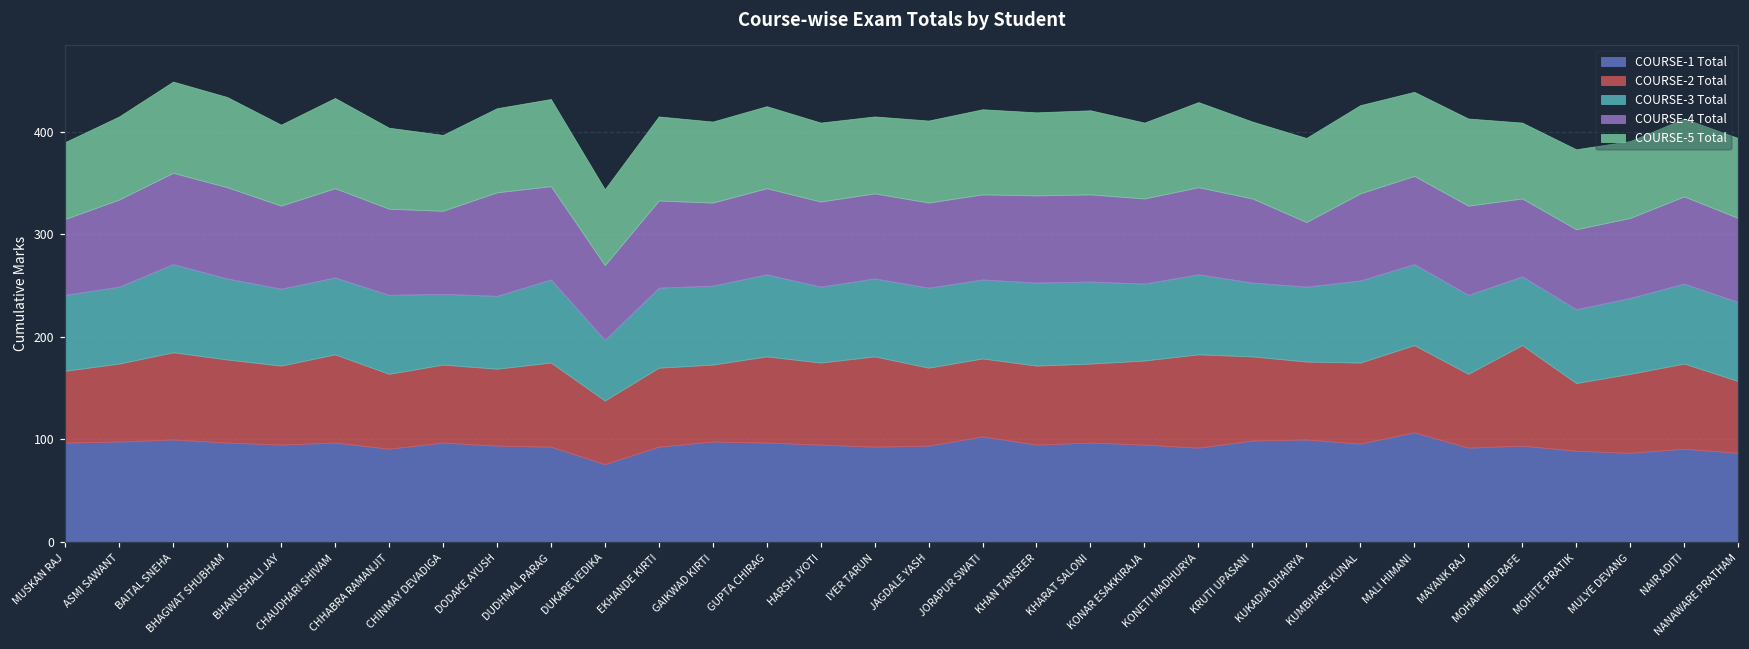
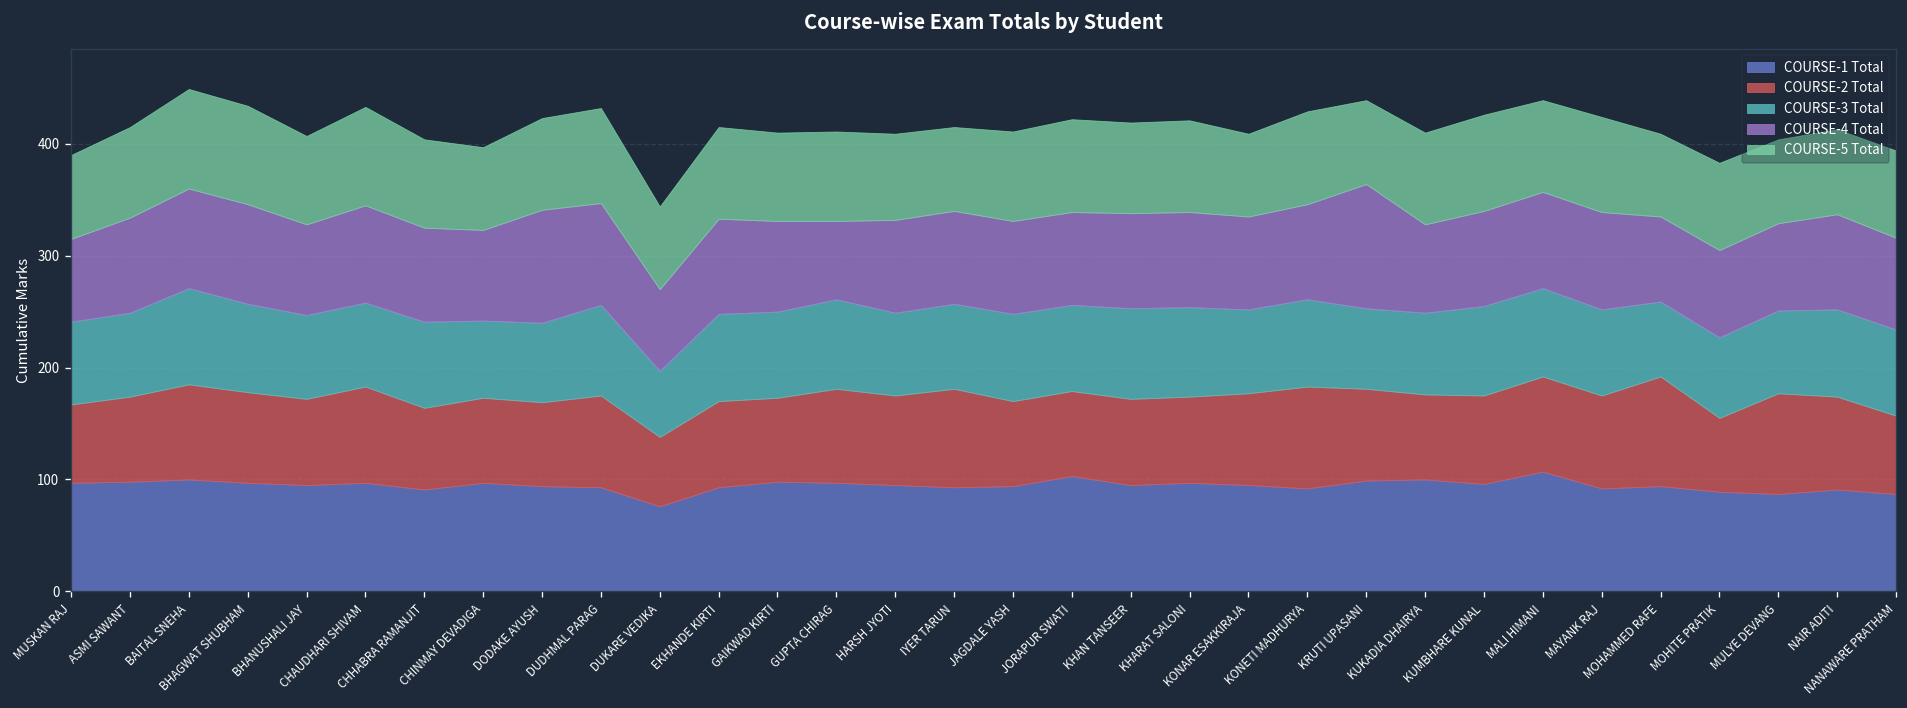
  {
    "COURSE-1 Total": {
      "MUSKAN RAJ": 100,
      "ASMI SAWANT": 100,
      "BAITAL SNEHA": 100,
      "BHAGWAT SHUBHAM": 100,
      "BHANUSHALI JAY": 100,
      "CHAUDHARI SHIVAM": 100,
      "CHHABRA RAMANJIT": 90,
      "CHINMAY DEVADIGA": 100,
      "DODAKE AYUSH": 90,
      "DUDHMAL PARAG": 90,
      "DUKARE VEDIKA": 80,
      "EKHANDE KIRTI": 90,
      "GAIKWAD KIRTI": 100,
      "GUPTA CHIRAG": 100,
      "HARSH JYOTI": 100,
      "IYER TARUN": 90,
      "JAGDALE YASH": 90,
      "JORAPUR SWATI": 100,
      "KHAN TANSEER": 100,
      "KHARAT SALONI": 100,
      "KONAR ESAKKIRAJA": 100,
      "KONETI MADHURYA": 90,
      "KRUTI UPASANI": 100,
      "KUKADIA DHAIRYA": 100,
      "KUMBHARE KUNAL": 100,
      "MALI HIMANI": 110,
      "MAYANK RAJ": 90,
      "MOHAMMED RAFE": 90,
      "MOHITE PRATIK": 90,
      "MULYE DEVANG": 90,
      "NAIR ADITI": 90,
      "NANAWARE PRATHAM": 90
    },
    "COURSE-2 Total": {
      "MUSKAN RAJ": 70,
      "ASMI SAWANT": 80,
      "BAITAL SNEHA": 90,
      "BHAGWAT SHUBHAM": 80,
      "BHANUSHALI JAY": 80,
      "CHAUDHARI SHIVAM": 90,
      "CHHABRA RAMANJIT": 70,
      "CHINMAY DEVADIGA": 80,
      "DODAKE AYUSH": 80,
      "DUDHMAL PARAG": 80,
      "DUKARE VEDIKA": 60,
      "EKHANDE KIRTI": 80,
      "GAIKWAD KIRTI": 80,
      "GUPTA CHIRAG": 80,
      "HARSH JYOTI": 80,
      "IYER TARUN": 90,
      "JAGDALE YASH": 80,
      "JORAPUR SWATI": 80,
      "KHAN TANSEER": 80,
      "KHARAT SALONI": 80,
      "KONAR ESAKKIRAJA": 80,
      "KONETI MADHURYA": 90,
      "KRUTI UPASANI": 80,
      "KUKADIA DHAIRYA": 80,
      "KUMBHARE KUNAL": 80,
      "MALI HIMANI": 90,
-     "MAYANK RAJ": 70,
+     "MAYANK RAJ": 80,
      "MOHAMMED RAFE": 100,
      "MOHITE PRATIK": 70,
-     "MULYE DEVANG": 80,
+     "MULYE DEVANG": 90,
      "NAIR ADITI": 80,
      "NANAWARE PRATHAM": 70
    },
    "COURSE-4 Total": {
      "MUSKAN RAJ": 70,
      "ASMI SAWANT": 90,
      "BAITAL SNEHA": 90,
      "BHAGWAT SHUBHAM": 90,
      "BHANUSHALI JAY": 80,
      "CHAUDHARI SHIVAM": 90,
      "CHHABRA RAMANJIT": 80,
      "CHINMAY DEVADIGA": 80,
      "DODAKE AYUSH": 100,
      "DUDHMAL PARAG": 90,
      "DUKARE VEDIKA": 70,
      "EKHANDE KIRTI": 90,
      "GAIKWAD KIRTI": 80,
-     "GUPTA CHIRAG": 80,
+     "GUPTA CHIRAG": 70,
      "HARSH JYOTI": 80,
      "IYER TARUN": 80,
      "JAGDALE YASH": 80,
      "JORAPUR SWATI": 80,
      "KHAN TANSEER": 90,
      "KHARAT SALONI": 90,
      "KONAR ESAKKIRAJA": 80,
      "KONETI MADHURYA": 90,
-     "KRUTI UPASANI": 80,
-     "KUKADIA DHAIRYA": 60,
+     "KRUTI UPASANI": 110,
+     "KUKADIA DHAIRYA": 80,
      "KUMBHARE KUNAL": 90,
      "MALI HIMANI": 90,
      "MAYANK RAJ": 90,
      "MOHAMMED RAFE": 80,
      "MOHITE PRATIK": 80,
      "MULYE DEVANG": 80,
      "NAIR ADITI": 90,
      "NANAWARE PRATHAM": 80
    }
  }
